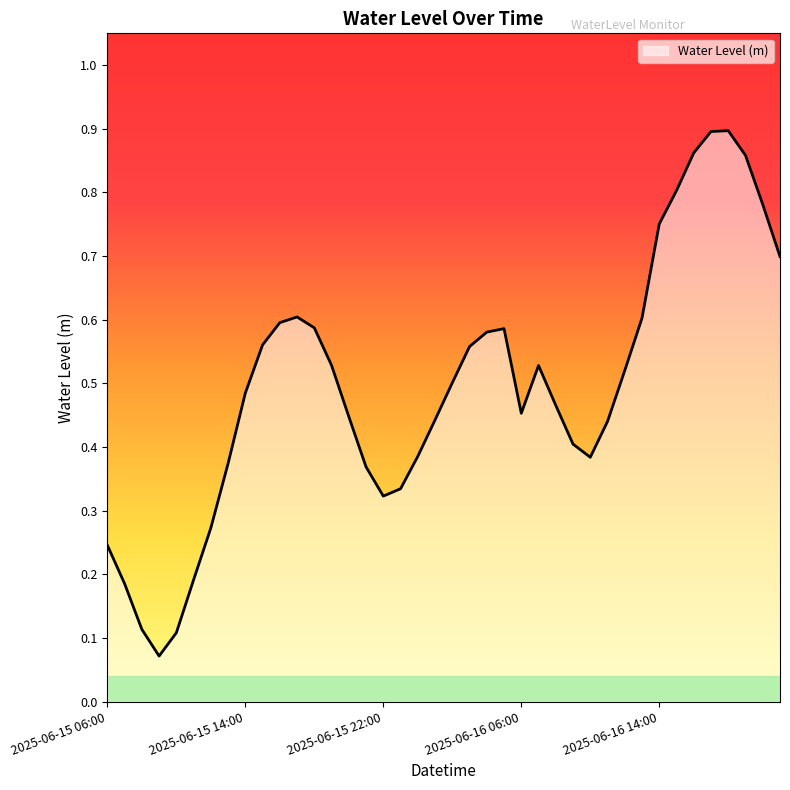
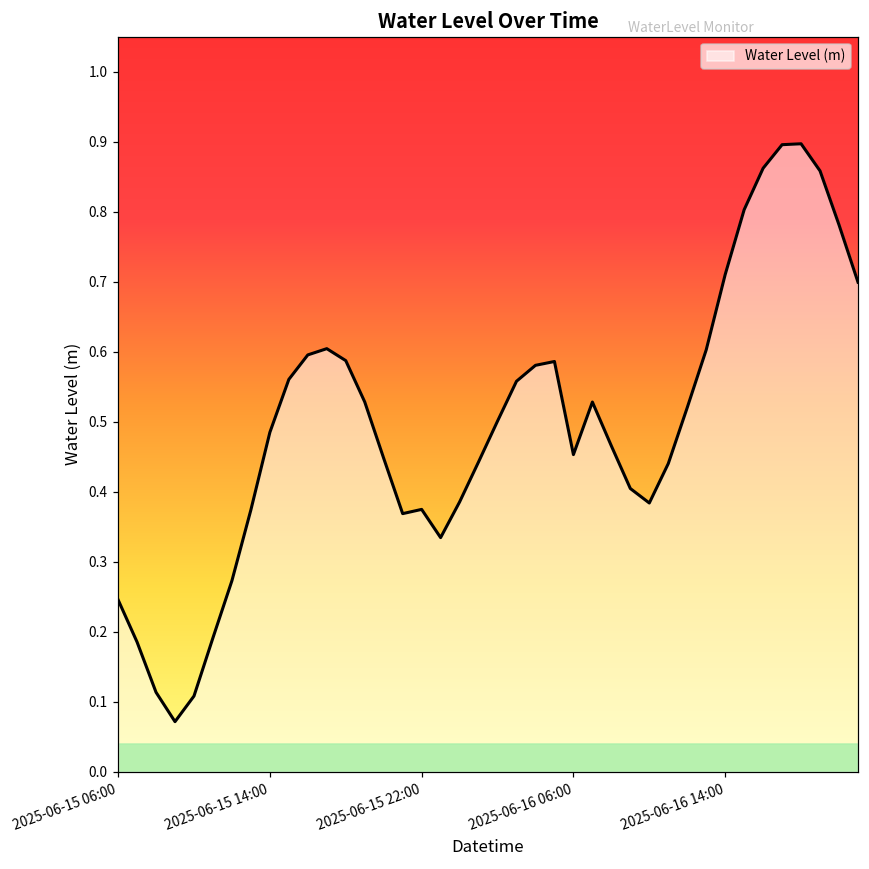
  {
    "2025-06-15 06:00": 0.25,
    "2025-06-15 14:00": 0.48,
-   "2025-06-15 22:00": 0.32,
+   "2025-06-15 22:00": 0.37,
    "2025-06-16 06:00": 0.45,
-   "2025-06-16 14:00": 0.75
+   "2025-06-16 14:00": 0.71
  }
